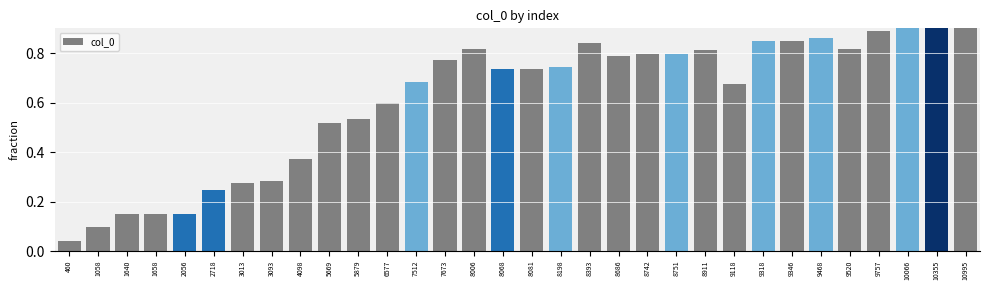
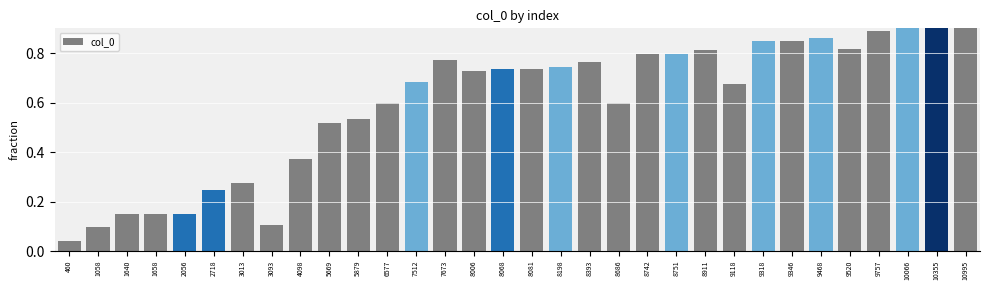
  {
    "460": 0.04,
    "1058": 0.10,
    "1640": 0.15,
    "1658": 0.15,
    "2056": 0.15,
    "2718": 0.25,
    "3013": 0.27,
-   "3093": 0.28,
+   "3093": 0.11,
    "4098": 0.37,
    "5669": 0.52,
    "5879": 0.53,
    "6577": 0.60,
    "7512": 0.68,
    "7673": 0.77,
-   "8006": 0.82,
+   "8006": 0.73,
    "8068": 0.73,
    "8081": 0.73,
    "8198": 0.75,
-   "8393": 0.84,
-   "8686": 0.79,
+   "8393": 0.76,
+   "8686": 0.60,
    "8742": 0.80,
    "8751": 0.80,
    "8911": 0.81,
    "9118": 0.67,
    "9318": 0.85,
    "9346": 0.85,
    "9468": 0.86,
    "9520": 0.82,
    "9757": 0.89
  }
